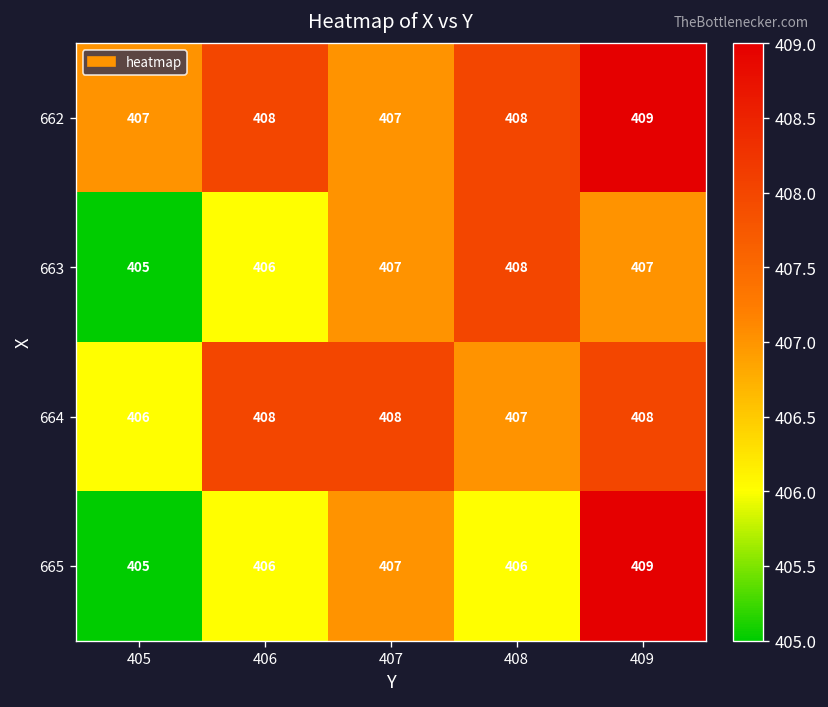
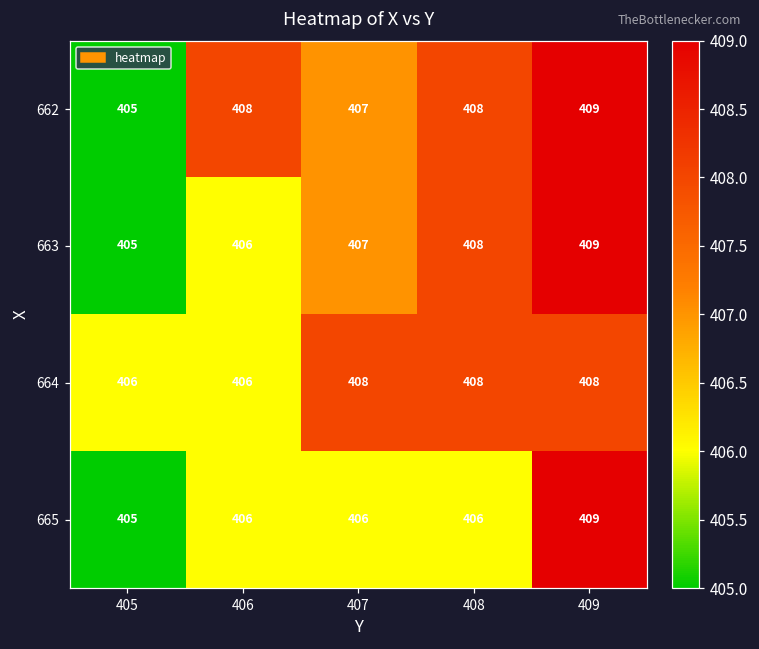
  {
    "662": {
-     "405": 407,
+     "405": 405,
      "406": 408,
      "407": 407,
      "408": 408,
      "409": 409
    },
    "663": {
      "405": 405,
      "406": 406,
      "407": 407,
      "408": 408,
-     "409": 407
+     "409": 409
    },
    "664": {
      "405": 406,
-     "406": 408,
+     "406": 406,
      "407": 408,
-     "408": 407,
+     "408": 408,
      "409": 408
    },
    "665": {
      "405": 405,
      "406": 406,
-     "407": 407,
+     "407": 406,
      "408": 406,
      "409": 409
    }
  }
